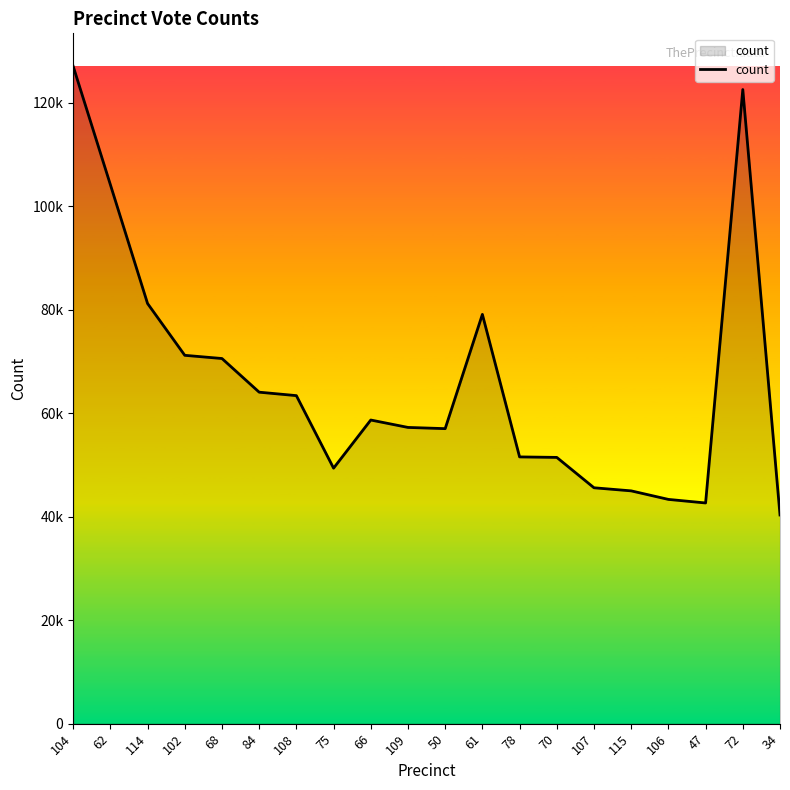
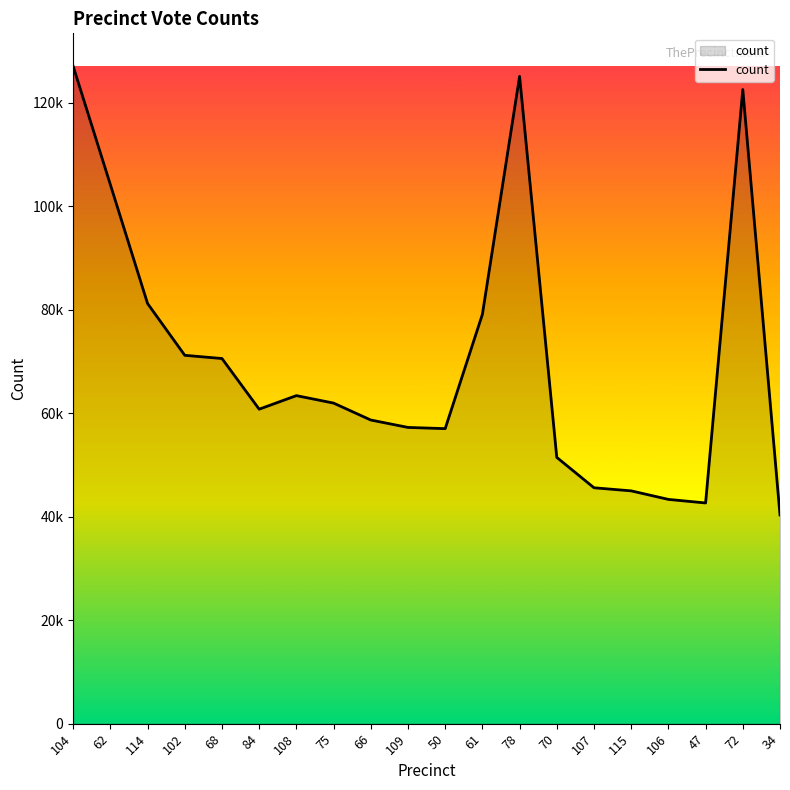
  {
    "104": 127000,
    "62": 104000,
    "114": 81000,
    "102": 71000,
    "68": 71000,
-   "84": 64000,
+   "84": 61000,
    "108": 63000,
-   "75": 49000,
+   "75": 62000,
    "66": 59000,
    "109": 57000,
    "50": 57000,
    "61": 79000,
-   "78": 52000,
+   "78": 125000,
    "70": 51000,
    "107": 46000,
    "115": 45000,
    "106": 43000,
    "47": 43000,
    "72": 123000,
    "34": 40000
  }
